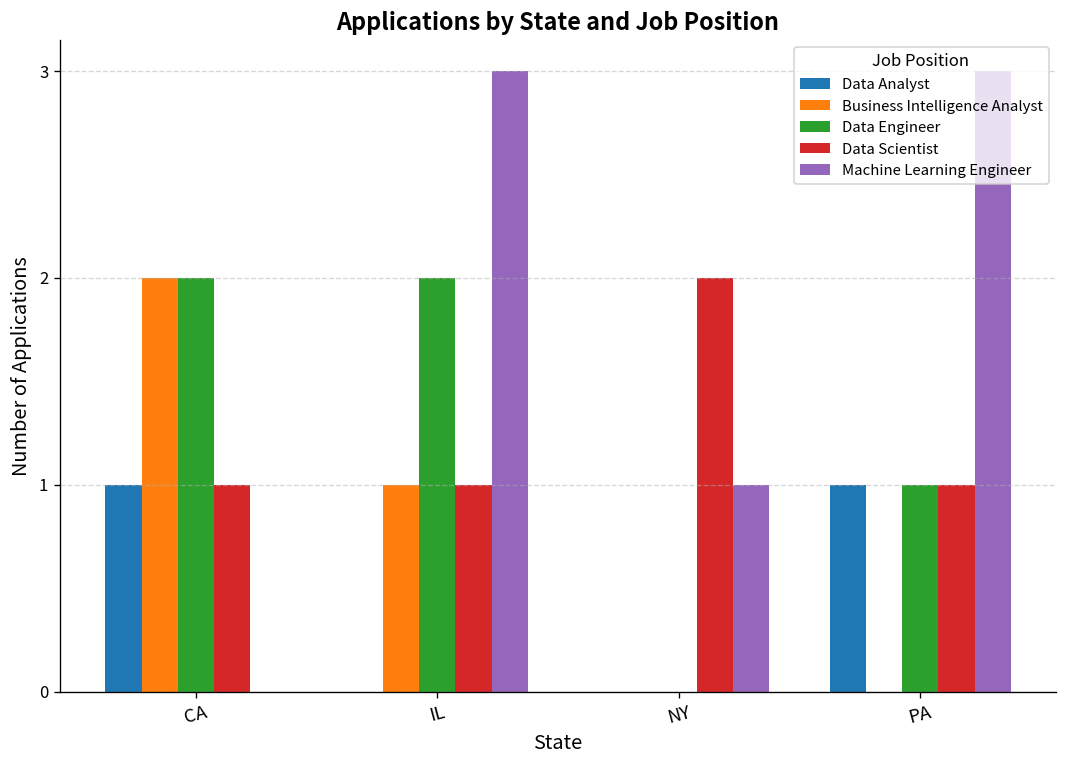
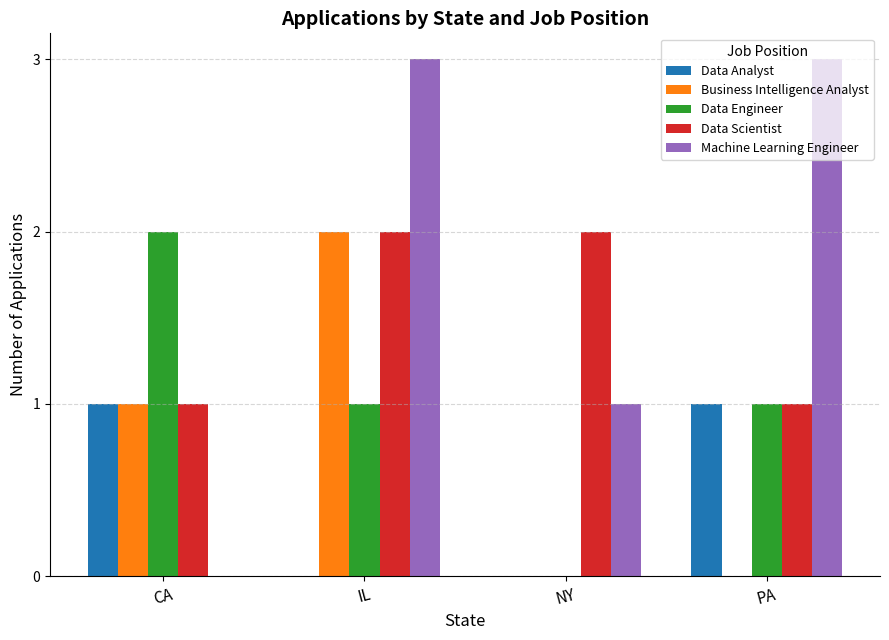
  {
    "Data Analyst": {
      "CA": 1,
      "IL": 0,
      "NY": 0,
      "PA": 1
    },
    "Business Intelligence Analyst": {
-     "CA": 2,
-     "IL": 1,
+     "CA": 1,
+     "IL": 2,
      "NY": 0,
      "PA": 0
    },
    "Data Engineer": {
      "CA": 2,
-     "IL": 2,
+     "IL": 1,
      "NY": 0,
      "PA": 1
    },
    "Data Scientist": {
      "CA": 1,
-     "IL": 1,
+     "IL": 2,
      "NY": 2,
      "PA": 1
    },
    "Machine Learning Engineer": {
      "CA": 0,
      "IL": 3,
      "NY": 1
    }
  }
